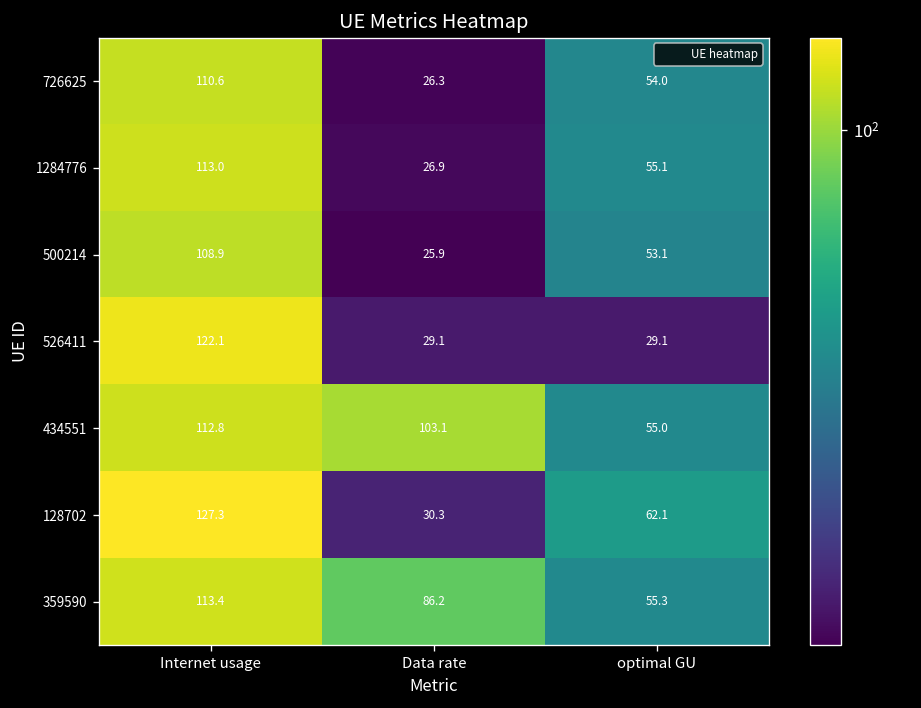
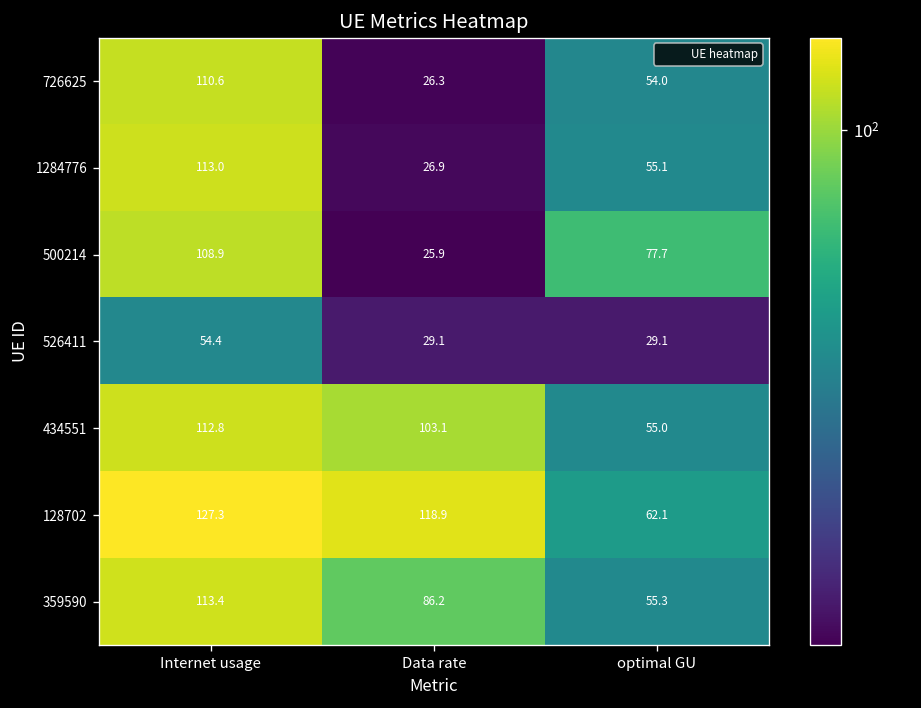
  {
    "726625": {
      "Internet usage": 110.6,
      "Data rate": 26.3,
      "optimal GU": 54.0
    },
    "1284776": {
      "Internet usage": 113.0,
      "Data rate": 26.9,
      "optimal GU": 55.1
    },
    "500214": {
      "Internet usage": 108.9,
      "Data rate": 25.9,
-     "optimal GU": 53.1
+     "optimal GU": 77.7
    },
    "526411": {
-     "Internet usage": 122.1,
+     "Internet usage": 54.4,
      "Data rate": 29.1,
      "optimal GU": 29.1
    },
    "434551": {
      "Internet usage": 112.8,
      "Data rate": 103.1,
      "optimal GU": 55.0
    },
    "128702": {
      "Internet usage": 127.3,
-     "Data rate": 30.3,
+     "Data rate": 118.9,
      "optimal GU": 62.1
    },
    "359590": {
      "Internet usage": 113.4,
      "Data rate": 86.2,
      "optimal GU": 55.3
    }
  }
